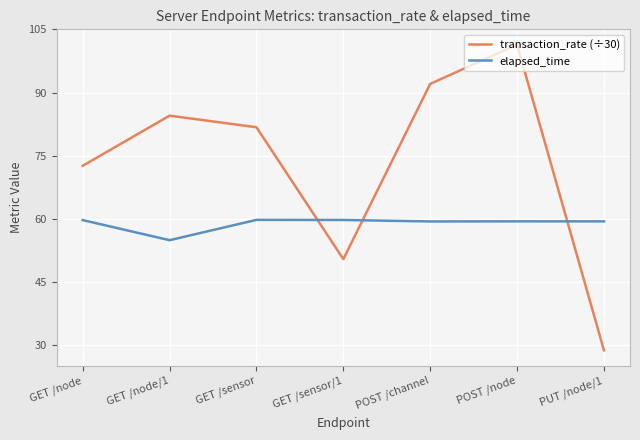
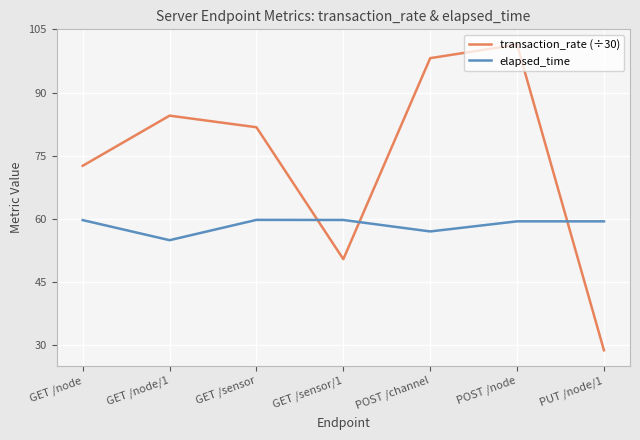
  {
    "transaction_rate (÷30)": {
      "GET /node": 73,
      "GET /node/1": 85,
      "GET /sensor": 82,
      "GET /sensor/1": 50,
-     "POST /channel": 92,
+     "POST /channel": 98,
      "PUT /node/1": 29
    },
    "elapsed_time": {
      "GET /node": 60,
      "GET /node/1": 55,
      "GET /sensor": 60,
      "GET /sensor/1": 60,
-     "POST /channel": 59,
+     "POST /channel": 57,
      "POST /node": 59,
      "PUT /node/1": 59
    }
  }
